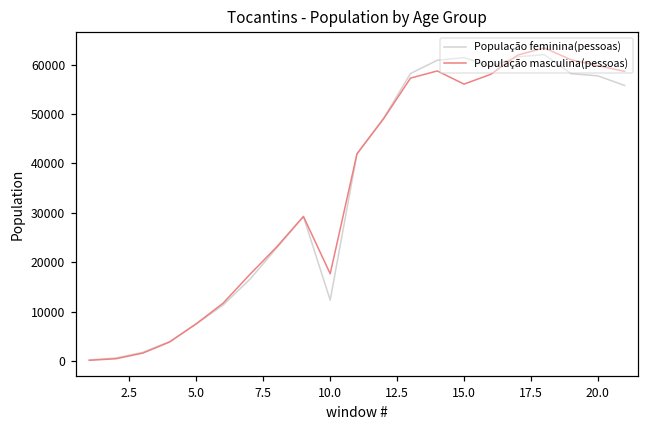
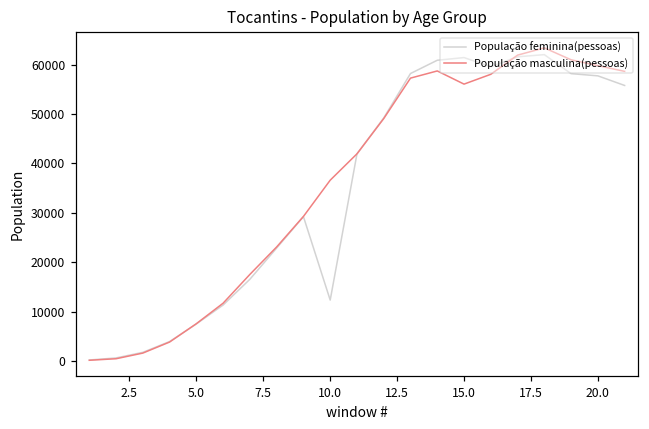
  {
    "População feminina(pessoas)": {
      "10.0": 12000,
      "20.0": 58000
    },
    "População masculina(pessoas)": {
-     "10.0": 18000,
+     "10.0": 37000,
      "15.0": 56000
    }
  }
